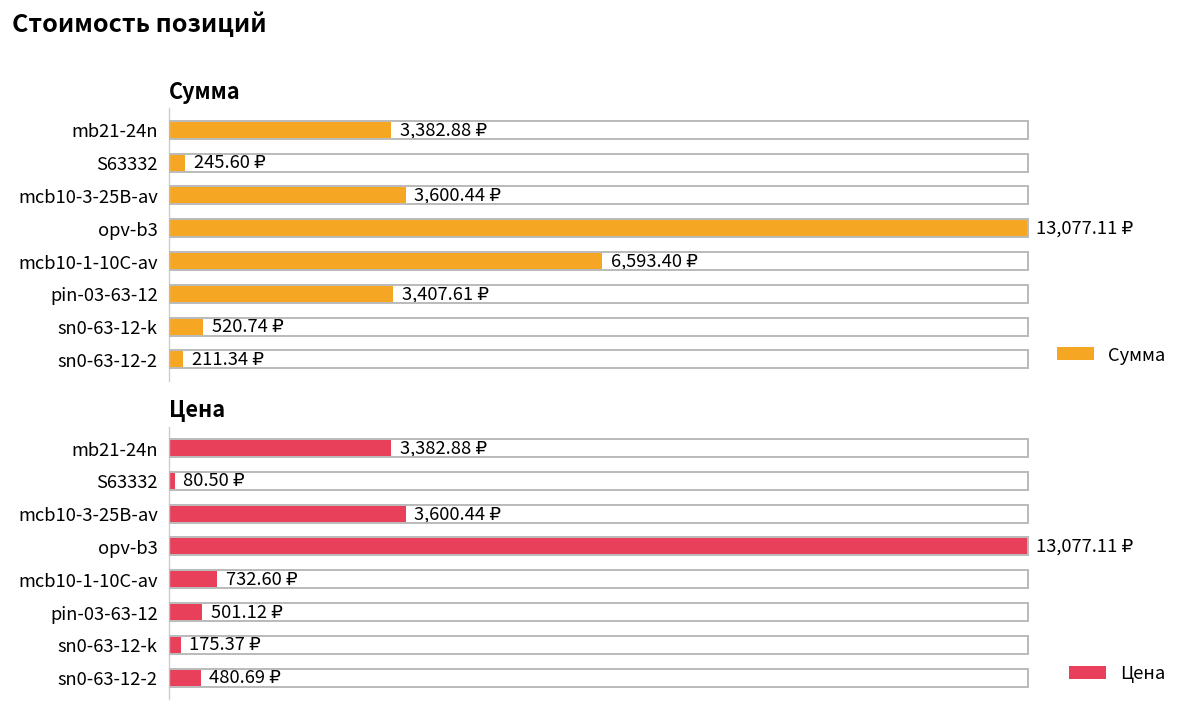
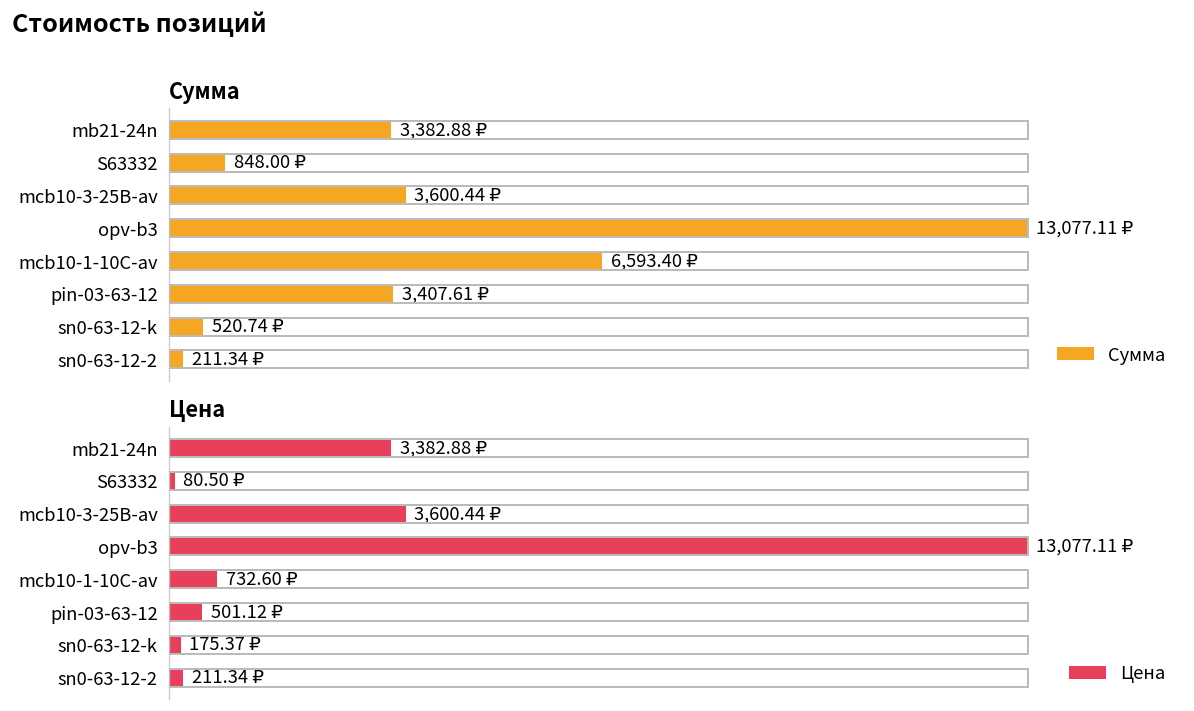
  {
    "Сумма": {
      "mb21-24n": "3,382.88",
-     "S63332": "245.60",
+     "S63332": "848.00",
      "mcb10-3-25B-av": "3,600.44",
      "opv-b3": "13,077.11",
      "mcb10-1-10C-av": "6,593.40",
      "pin-03-63-12": "3,407.61",
      "sn0-63-12-k": "520.74",
      "sn0-63-12-2": "211.34"
    },
    "Цена": {
      "mb21-24n": "3,382.88",
      "S63332": "80.50",
      "mcb10-3-25B-av": "3,600.44",
      "opv-b3": "13,077.11",
      "mcb10-1-10C-av": "732.60",
      "pin-03-63-12": "501.12",
      "sn0-63-12-k": "175.37",
-     "sn0-63-12-2": "480.69"
+     "sn0-63-12-2": "211.34"
    }
  }
